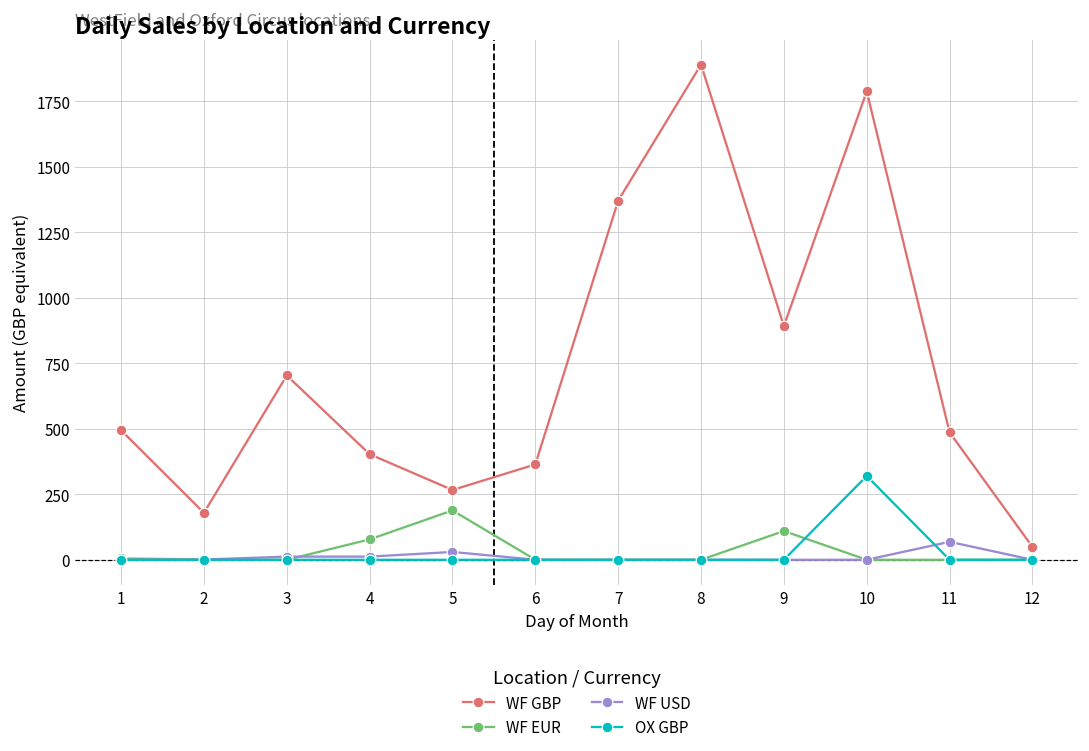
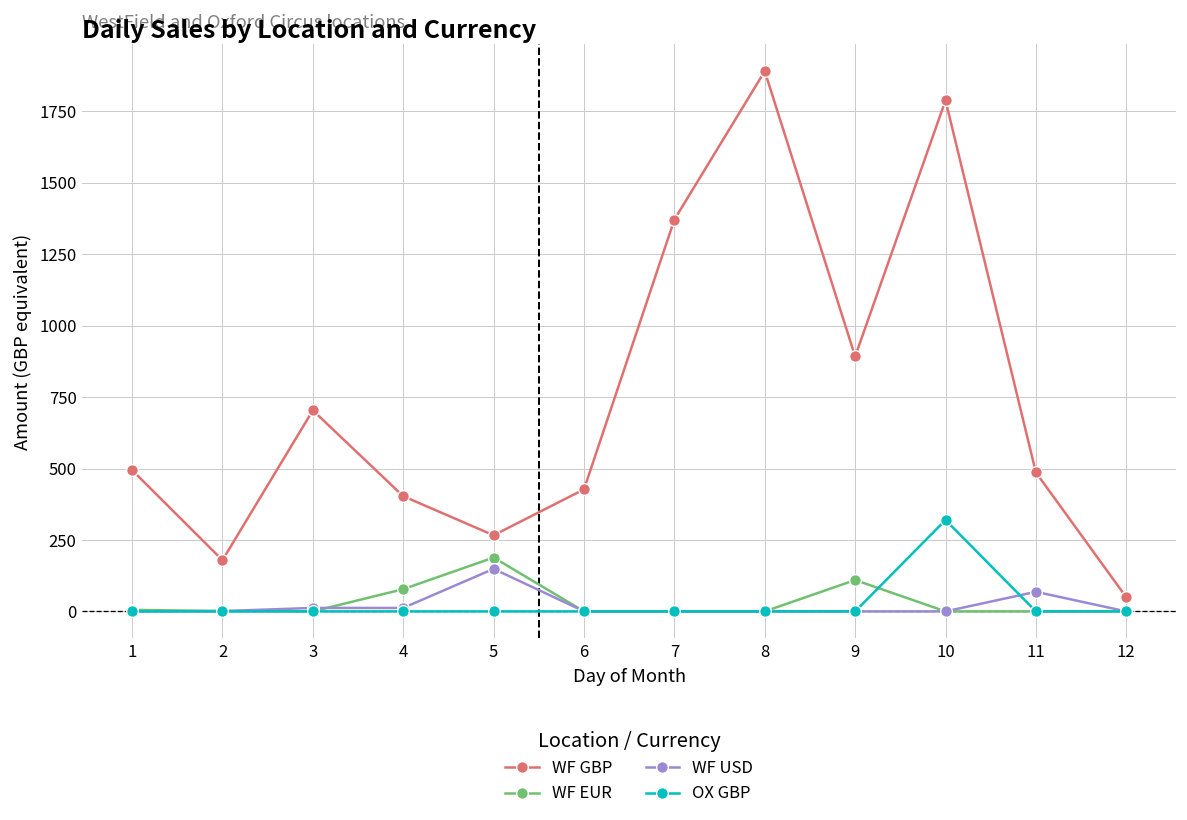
  {
    "WF GBP": {
      "1": 490,
      "2": 180,
      "3": 700,
      "4": 400,
      "5": 270,
-     "6": 360,
+     "6": 430,
      "7": 1370,
      "8": 1890,
      "9": 890,
      "10": 1790,
      "11": 490,
      "12": 50
    },
    "WF EUR": {
      "4": 80,
      "5": 190,
      "9": 110
    },
    "WF USD": {
      "3": 10,
      "4": 10,
-     "5": 30,
+     "5": 150,
      "11": 70
    },
    "OX GBP": {
      "4": 0,
      "5": 0,
      "10": 320
    }
  }
